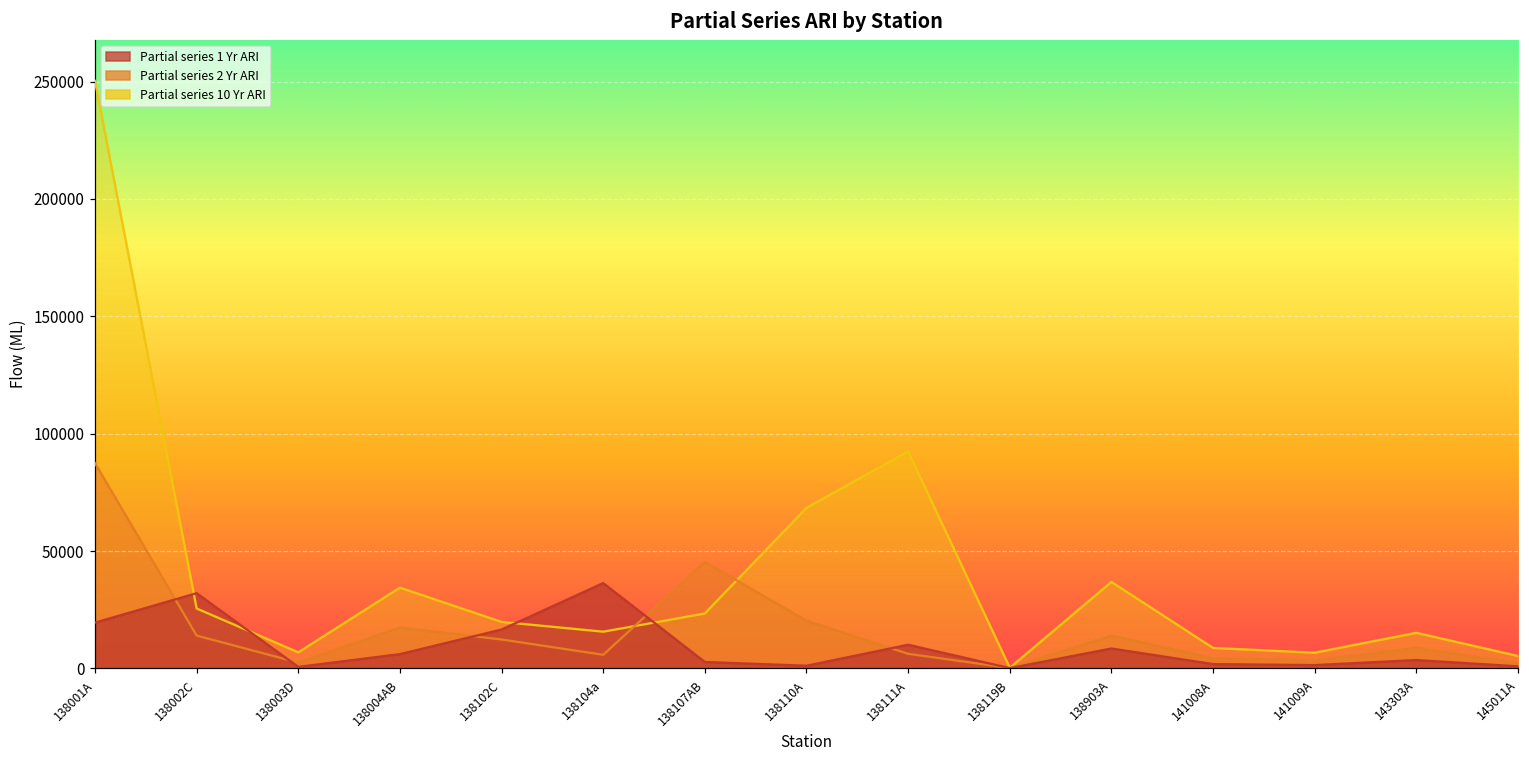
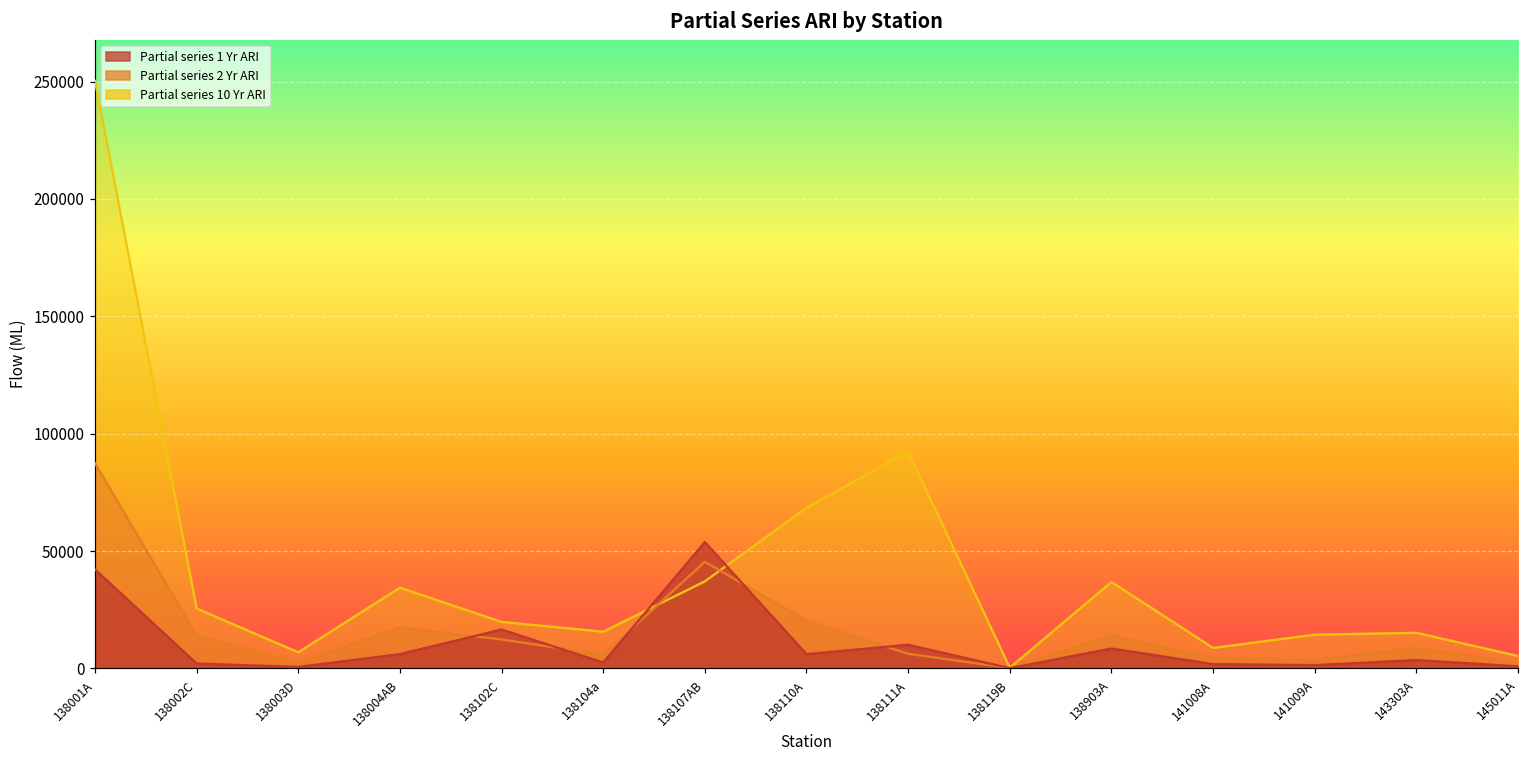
  {
    "Partial series 1 Yr ARI": {
-     "138001A": 20000,
-     "138002C": 32000,
+     "138001A": 42000,
+     "138002C": 2000,
      "138003D": 1000,
      "138004AB": 6000,
      "138102C": 17000,
-     "138104a": 36000,
-     "138107AB": 3000,
-     "138110A": 1000,
+     "138104a": 3000,
+     "138107AB": 54000,
+     "138110A": 6000,
      "138111A": 10000,
      "138903A": 8000,
      "141008A": 2000,
      "141009A": 1000,
      "143303A": 4000,
      "145011A": 1000
    },
    "Partial series 2 Yr ARI": {
      "138001A": 87000,
      "138002C": 14000,
      "138003D": 2000,
      "138004AB": 17000,
      "138102C": 12000,
      "138104a": 6000,
      "138107AB": 45000,
      "138110A": 20000,
      "138111A": 6000,
      "138903A": 14000,
      "141008A": 4000,
      "141009A": 3000,
      "143303A": 9000,
      "145011A": 2000
    },
    "Partial series 10 Yr ARI": {
      "138001A": 250000,
      "138002C": 26000,
      "138003D": 7000,
      "138004AB": 34000,
      "138102C": 20000,
      "138104a": 16000,
-     "138107AB": 23000,
+     "138107AB": 37000,
      "138110A": 68000,
      "138111A": 92000,
      "138903A": 37000,
      "141008A": 9000,
-     "141009A": 7000,
+     "141009A": 14000,
      "143303A": 15000,
      "145011A": 5000
    }
  }
